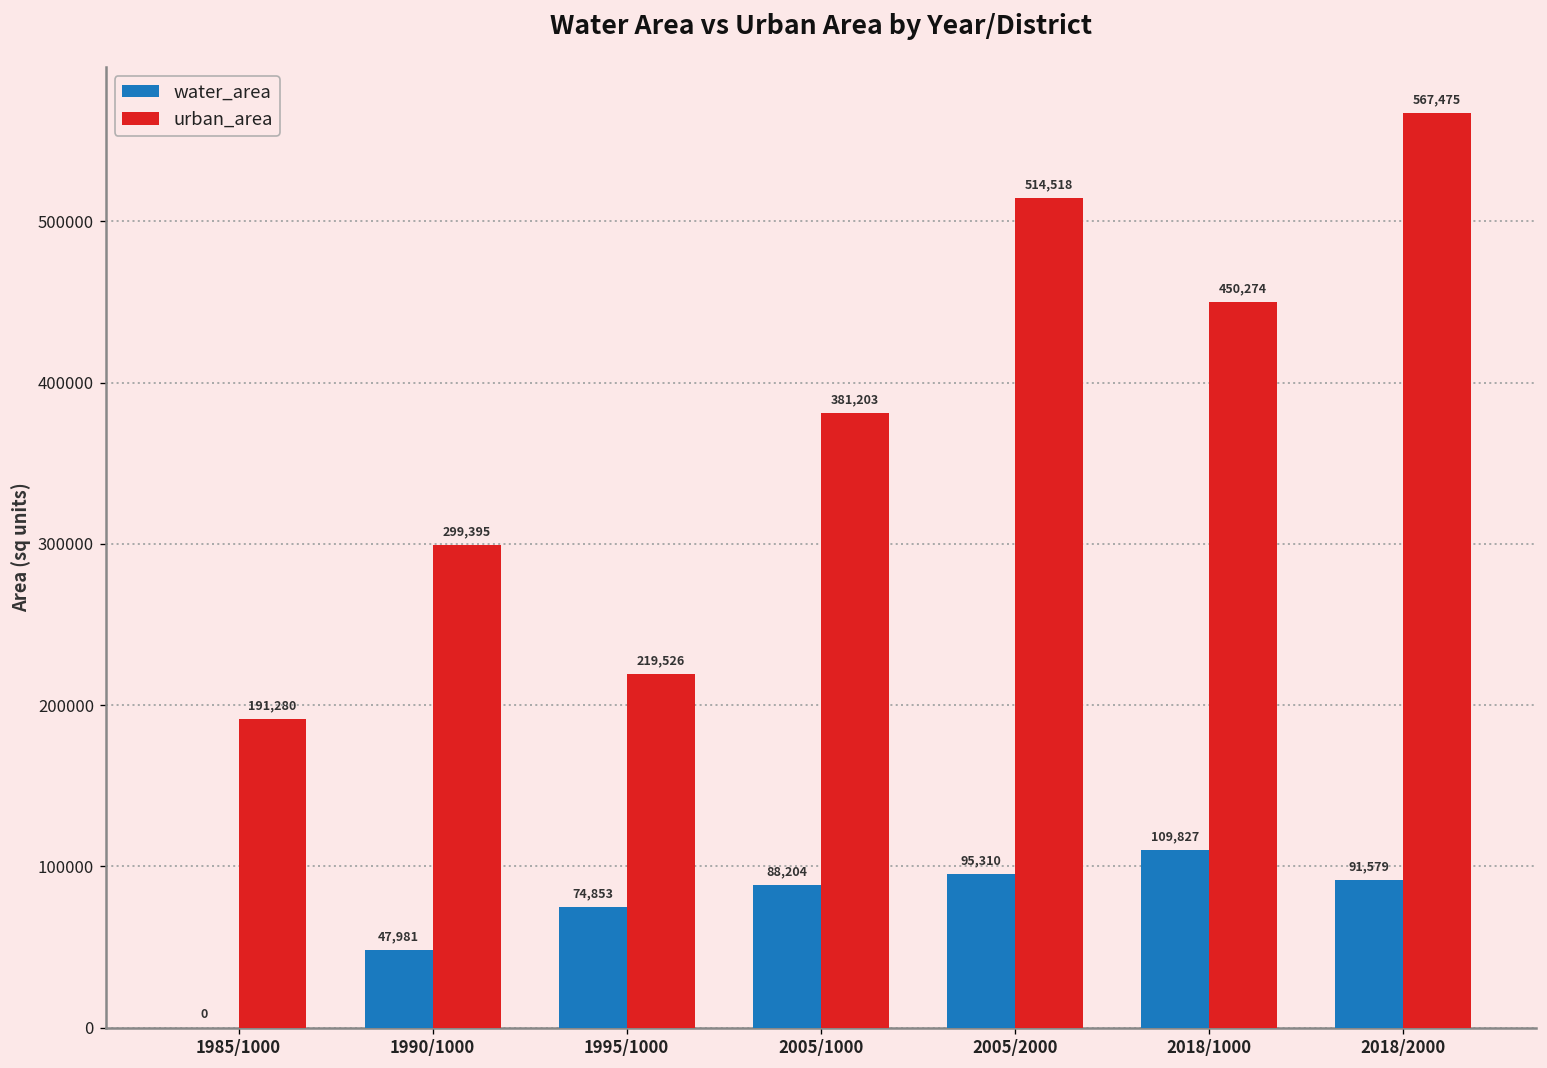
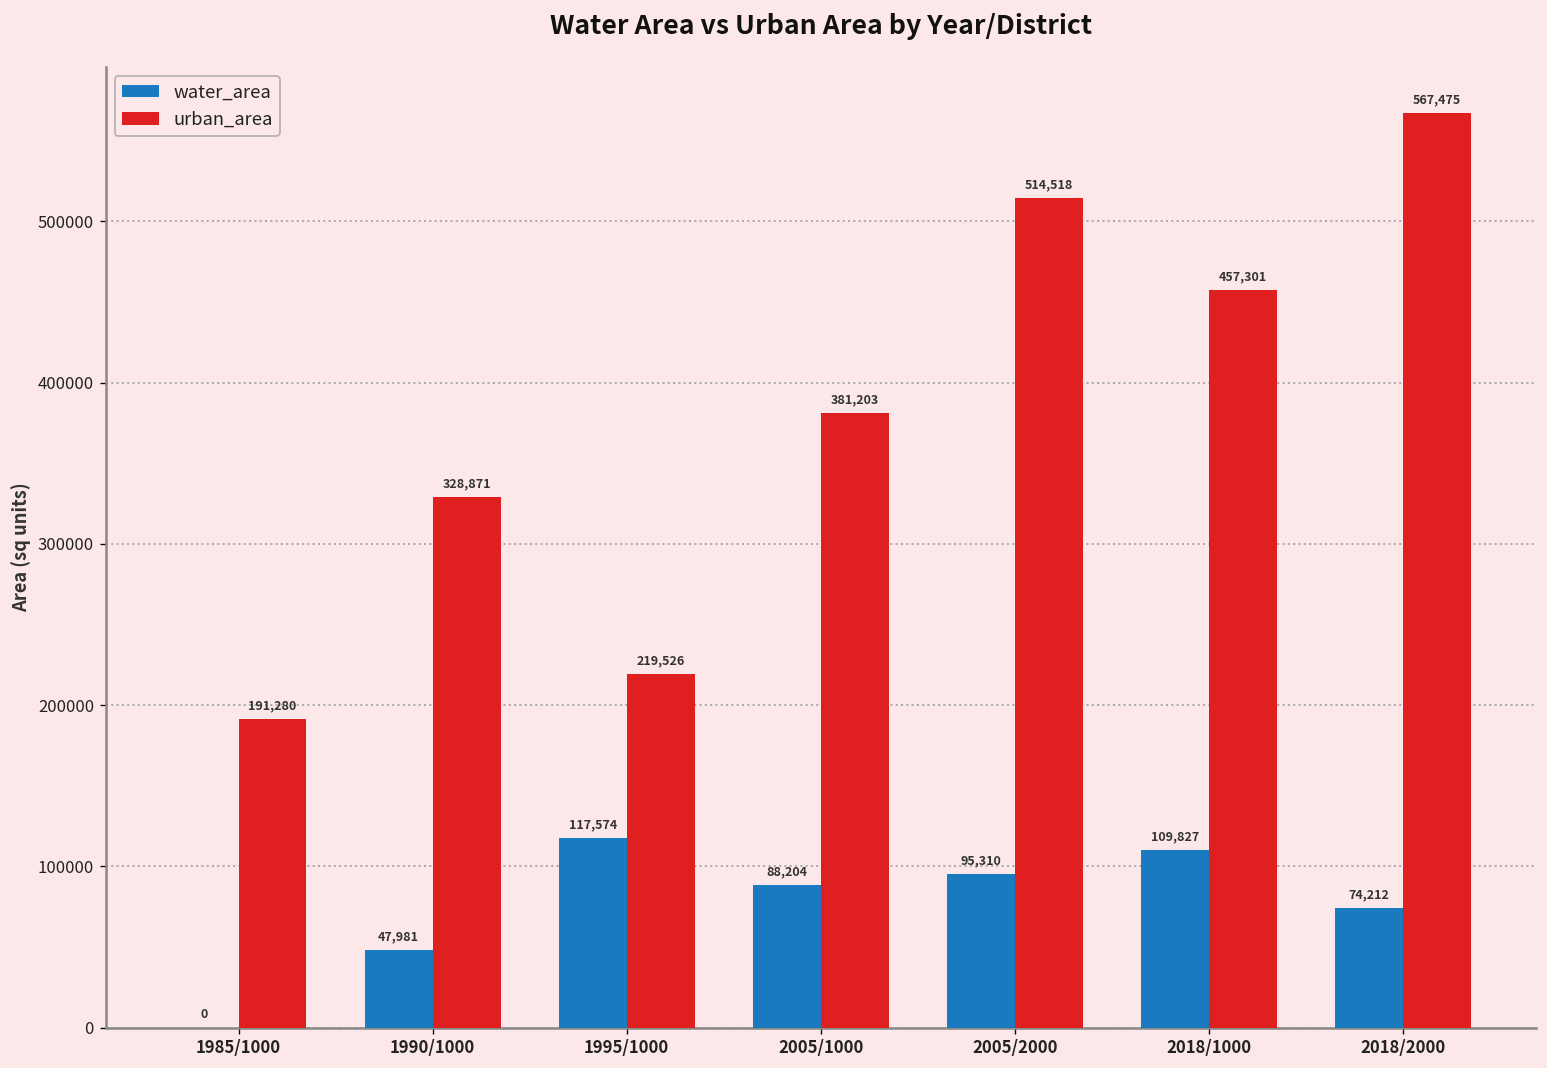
  {
    "water_area": {
      "1985/1000": "0",
      "1990/1000": "47,981",
-     "1995/1000": "74,853",
+     "1995/1000": "117,574",
      "2005/1000": "88,204",
      "2005/2000": "95,310",
      "2018/1000": "109,827",
-     "2018/2000": "91,579"
+     "2018/2000": "74,212"
    },
    "urban_area": {
      "1985/1000": "191,280",
-     "1990/1000": "299,395",
+     "1990/1000": "328,871",
      "1995/1000": "219,526",
      "2005/1000": "381,203",
      "2005/2000": "514,518",
-     "2018/1000": "450,274",
+     "2018/1000": "457,301",
      "2018/2000": "567,475"
    }
  }
